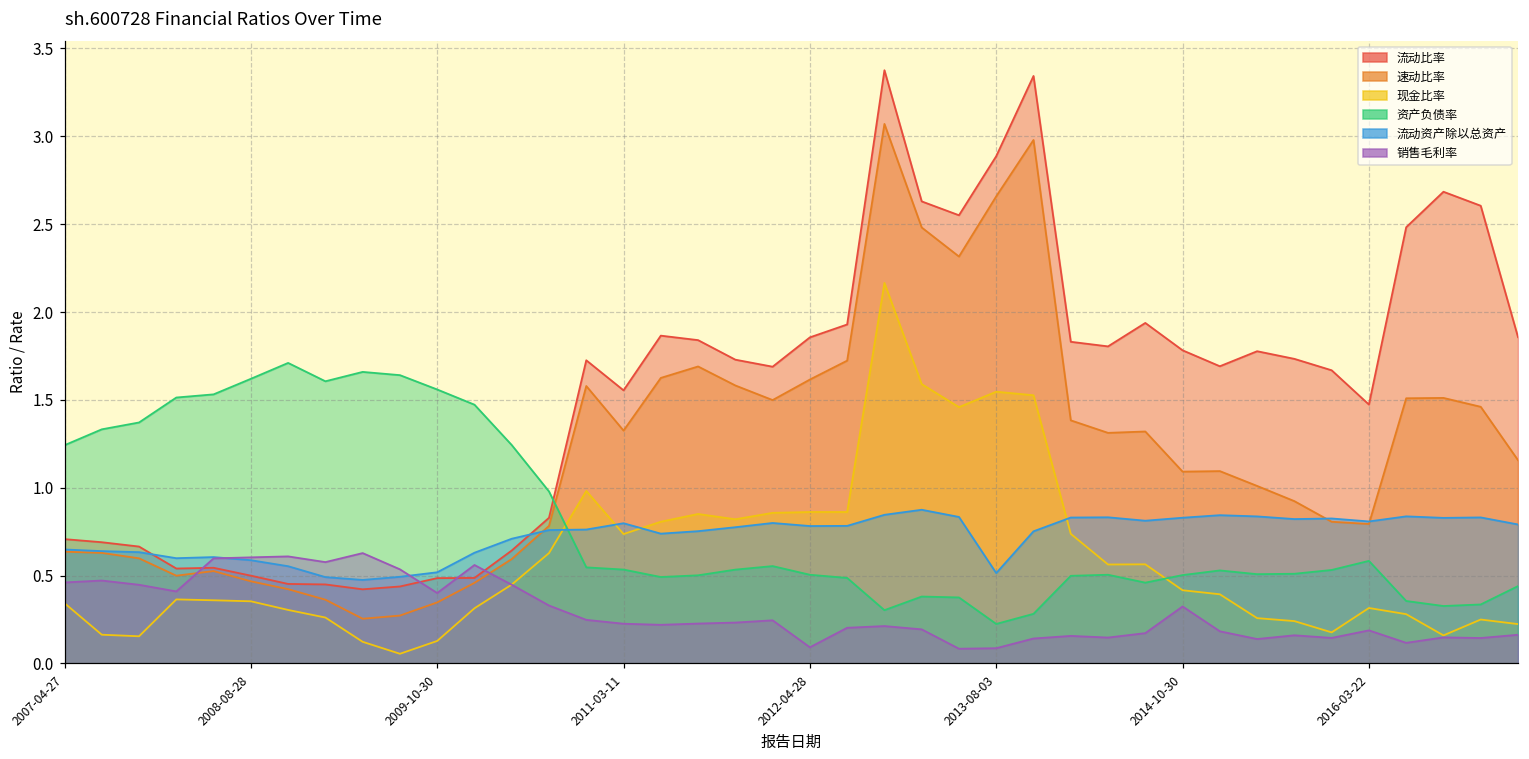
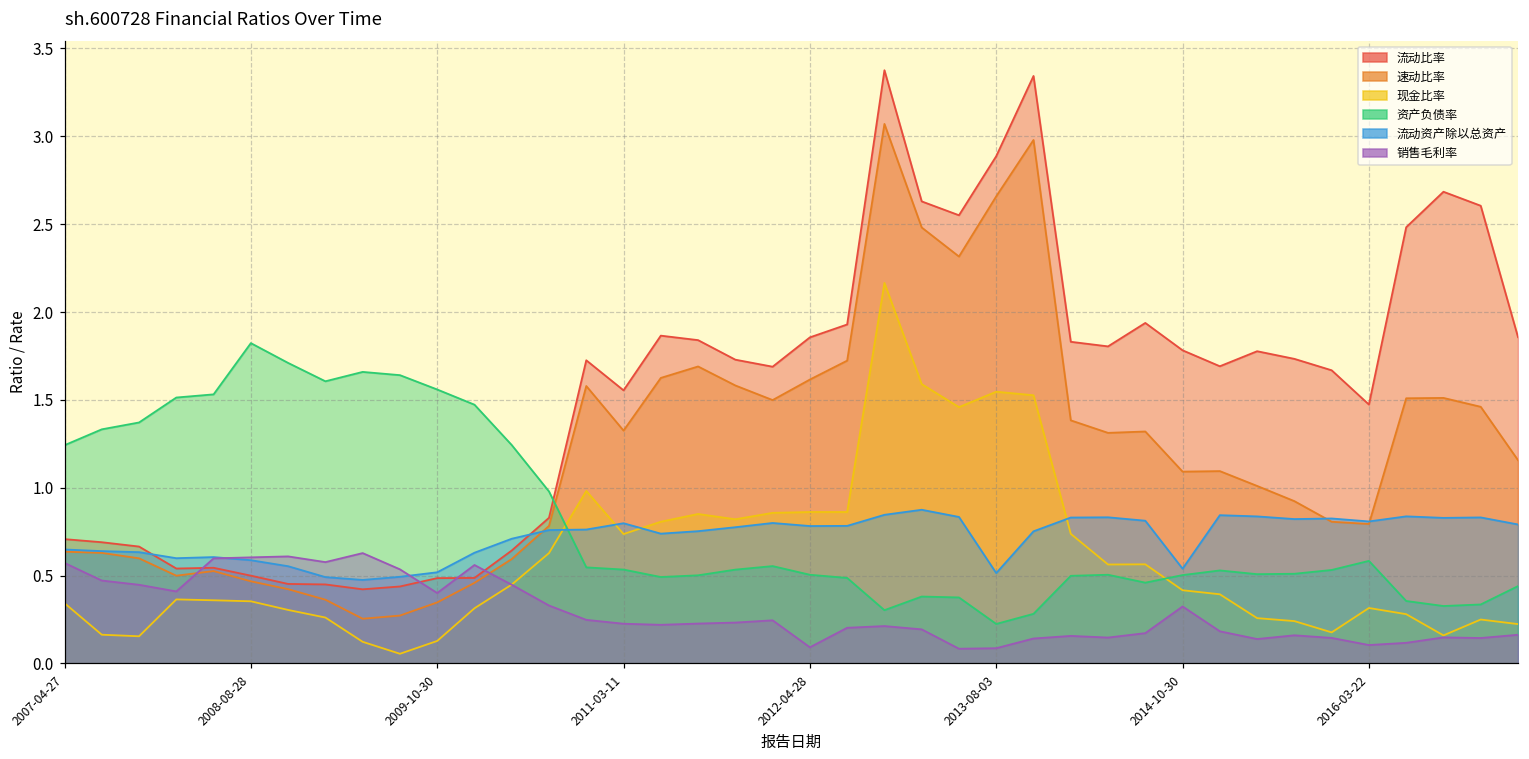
  {
    "资产负债率": {
      "2007-04-27": 1.24,
-     "2008-08-28": 1.62,
+     "2008-08-28": 1.82,
      "2009-10-30": 1.56,
      "2011-03-11": 0.53,
      "2012-04-28": 0.50,
      "2013-08-03": 0.22,
      "2014-10-30": 0.50,
      "2016-03-22": 0.58
    },
    "流动资产除以总资产": {
      "2008-08-28": 0.59,
      "2009-10-30": 0.52,
      "2011-03-11": 0.80,
      "2012-04-28": 0.78,
      "2013-08-03": 0.51,
-     "2014-10-30": 0.83
+     "2014-10-30": 0.54
    },
    "销售毛利率": {
-     "2007-04-27": 0.46,
+     "2007-04-27": 0.57,
      "2008-08-28": 0.60,
      "2009-10-30": 0.40,
      "2011-03-11": 0.23,
      "2012-04-28": 0.09,
      "2013-08-03": 0.09,
      "2014-10-30": 0.32,
-     "2016-03-22": 0.19
+     "2016-03-22": 0.10
    }
  }
